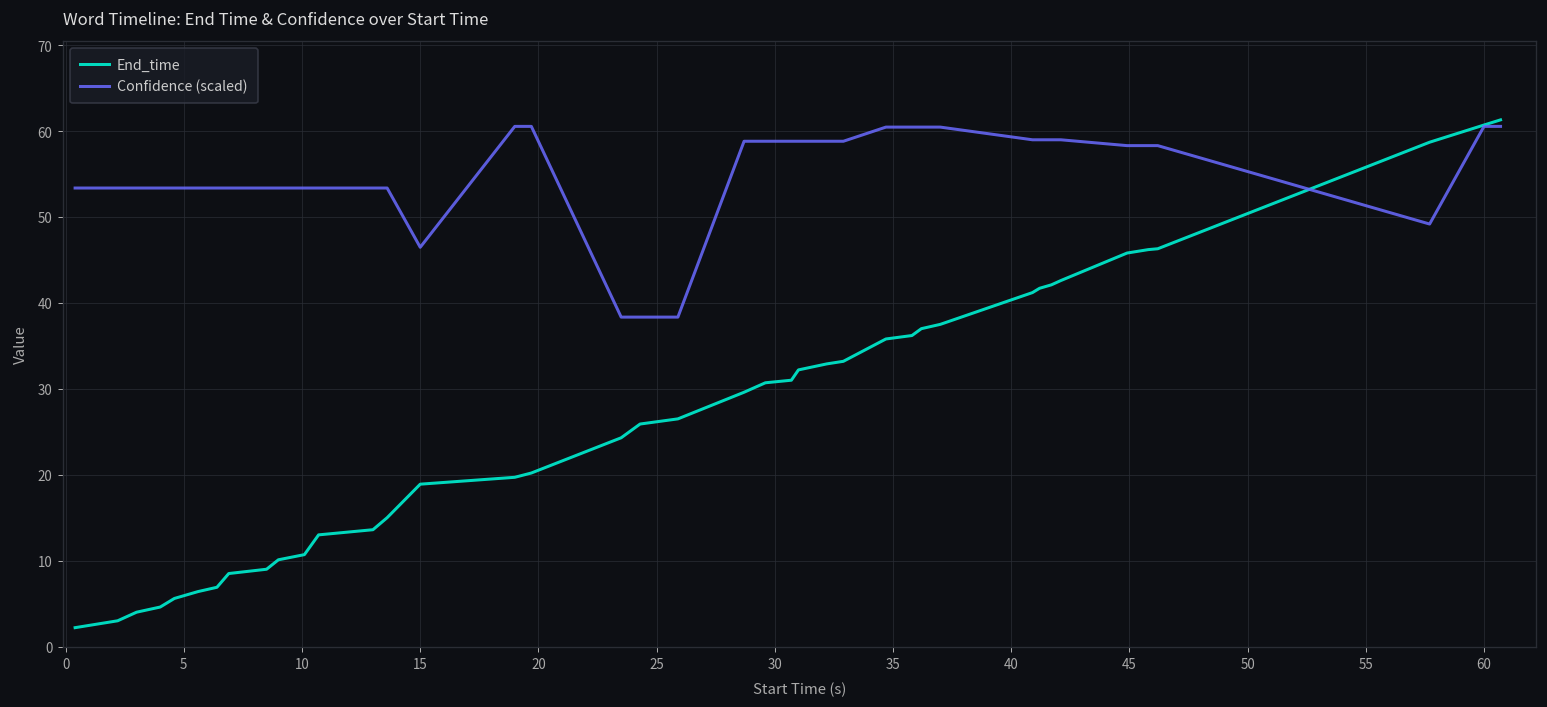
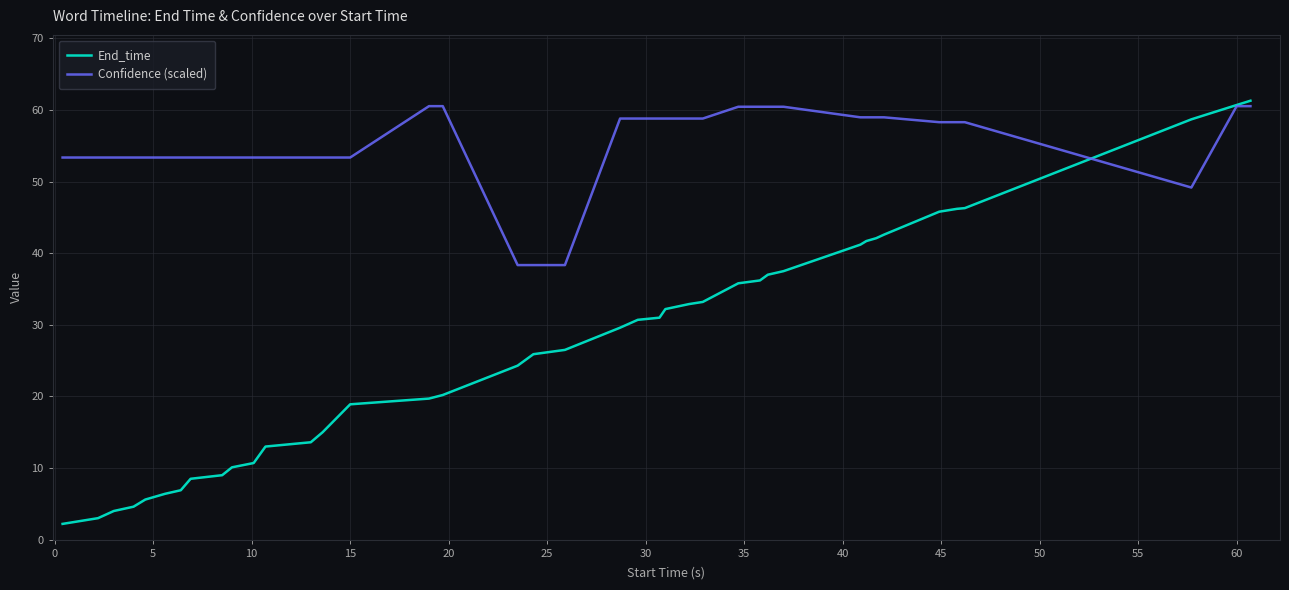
  {
    "End_time": {
      "15": 19
    },
    "Confidence (scaled)": {
-     "15": 46
+     "15": 53
    }
  }
